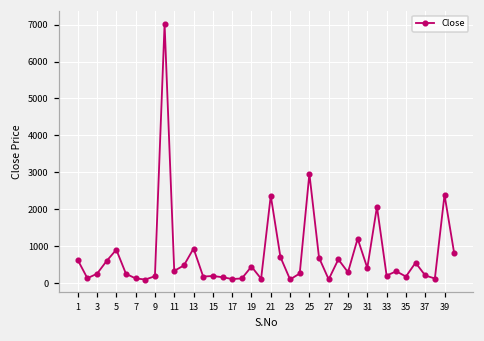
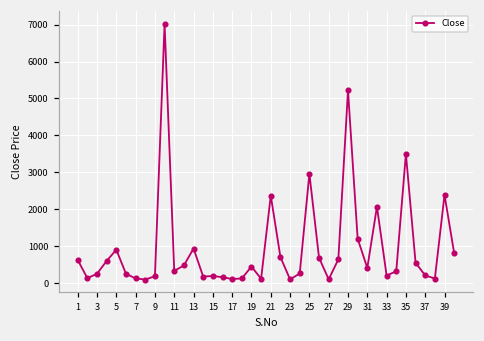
  {
    "1": 600,
    "3": 300,
    "5": 900,
    "7": 100,
    "9": 200,
    "11": 300,
    "13": 900,
    "15": 200,
    "17": 100,
    "19": 400,
    "21": 2400,
    "23": 100,
    "25": 3000,
    "27": 100,
-   "29": 300,
+   "29": 5200,
    "31": 400,
    "33": 200,
-   "35": 200,
+   "35": 3500,
    "37": 200,
    "39": 2400
  }
